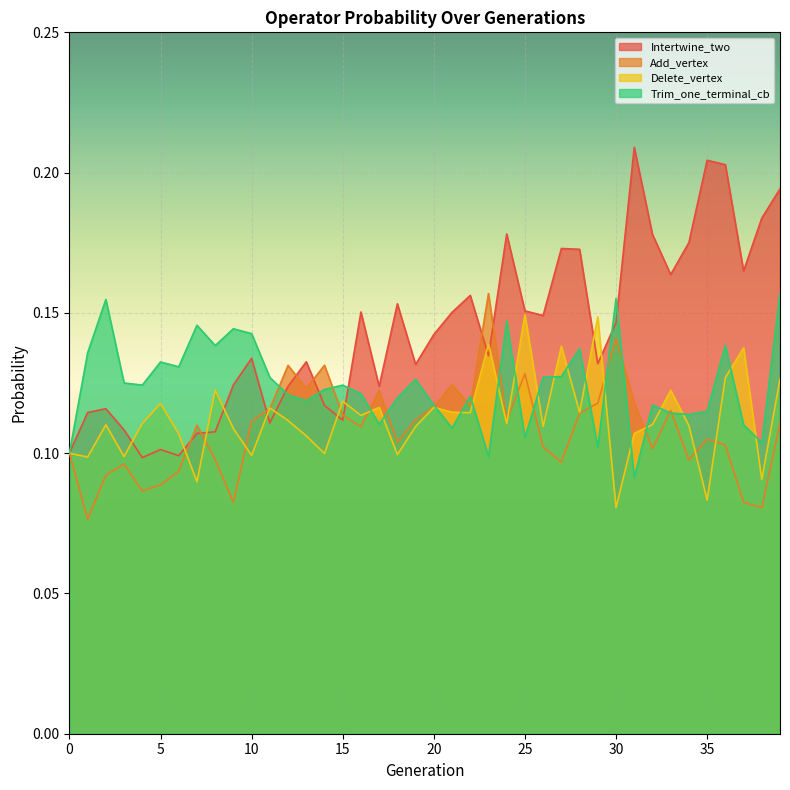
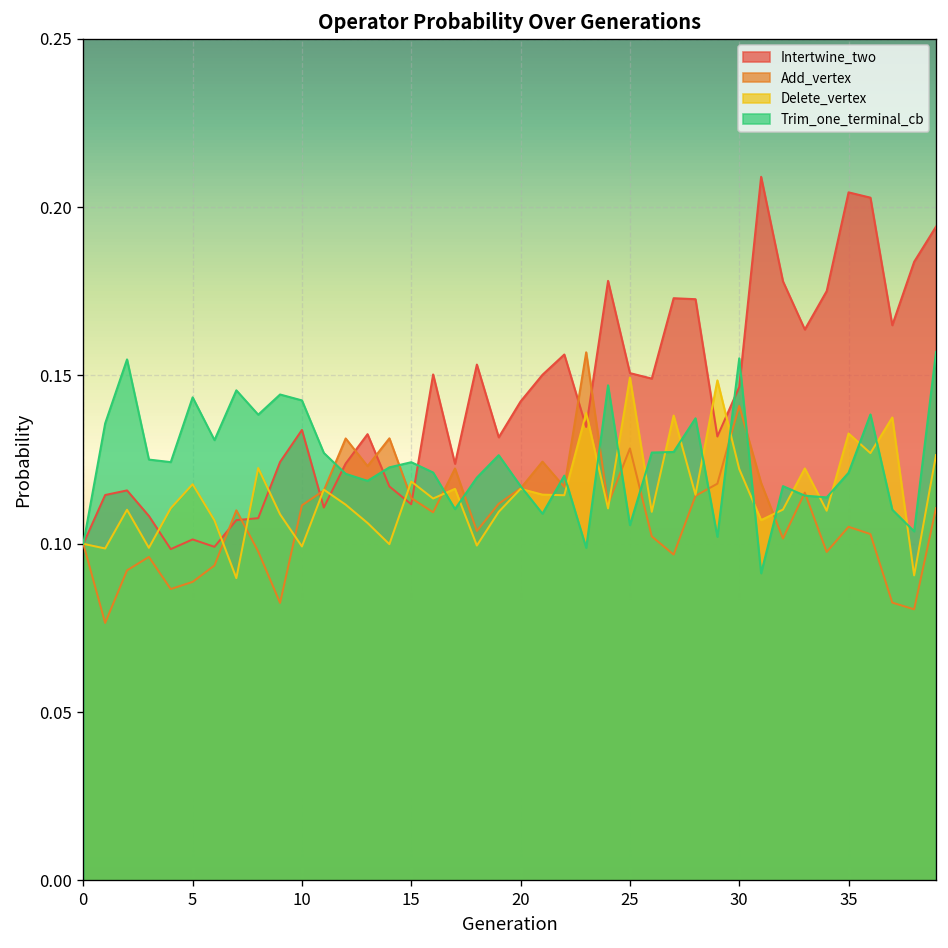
  {
    "Delete_vertex": {
      "5": 0.118,
      "10": 0.099,
      "15": 0.119,
      "25": 0.149,
-     "30": 0.081,
-     "35": 0.083
+     "30": 0.122,
+     "35": 0.133
    },
    "Trim_one_terminal_cb": {
-     "5": 0.132,
+     "5": 0.144,
      "10": 0.143,
      "15": 0.124,
      "25": 0.106,
      "30": 0.155,
-     "35": 0.115
+     "35": 0.121
    }
  }
